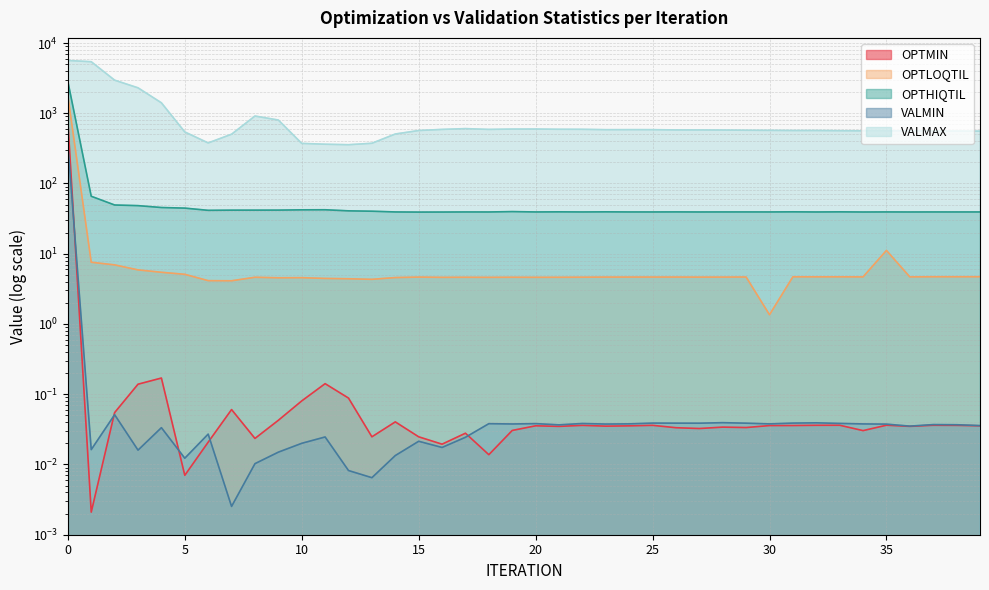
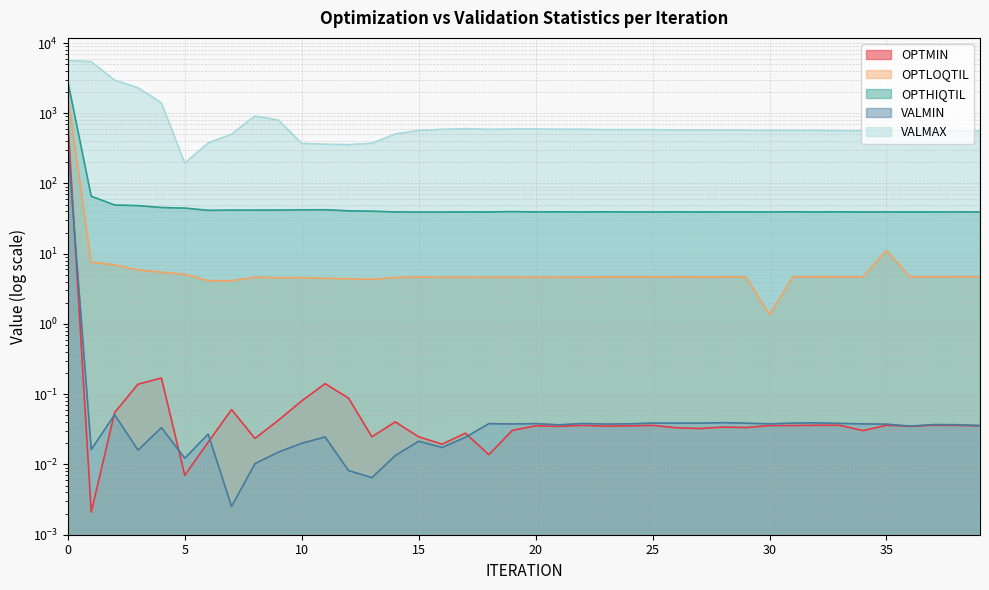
  {
    "OPTMIN": {
      "0": 800,
      "5": 0.007,
      "10": 0.08,
      "15": 0.025
    },
    "OPTLOQTIL": {
      "0": 1800,
      "5": 5,
      "10": 5,
      "15": 5,
      "20": 5,
      "25": 5,
      "30": 1.4,
      "35": 11
    },
    "VALMAX": {
      "0": 6000,
-     "5": 500,
+     "5": 190,
      "10": 400,
      "15": 600,
      "20": 600,
      "25": 600,
      "30": 600
    }
  }
